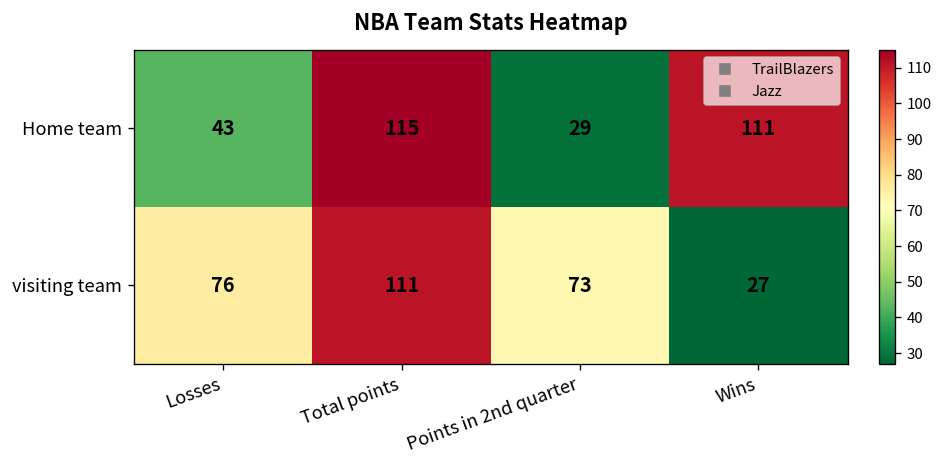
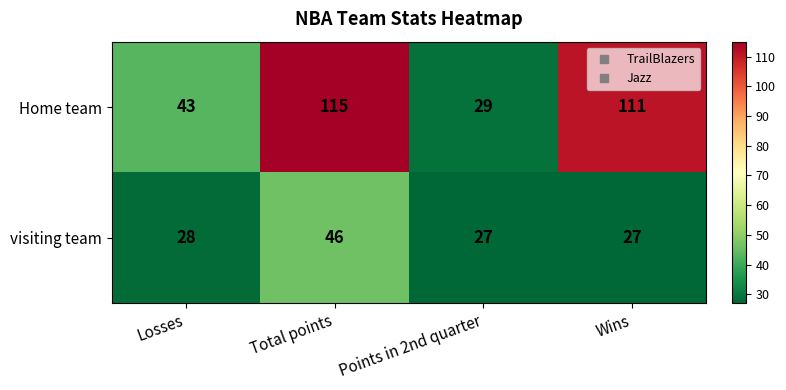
  {
    "Home team": {
      "Losses": 43,
      "Total points": 115,
      "Points in 2nd quarter": 29,
      "Wins": 111
    },
    "visiting team": {
-     "Losses": 76,
-     "Total points": 111,
-     "Points in 2nd quarter": 73,
+     "Losses": 28,
+     "Total points": 46,
+     "Points in 2nd quarter": 27,
      "Wins": 27
    }
  }
